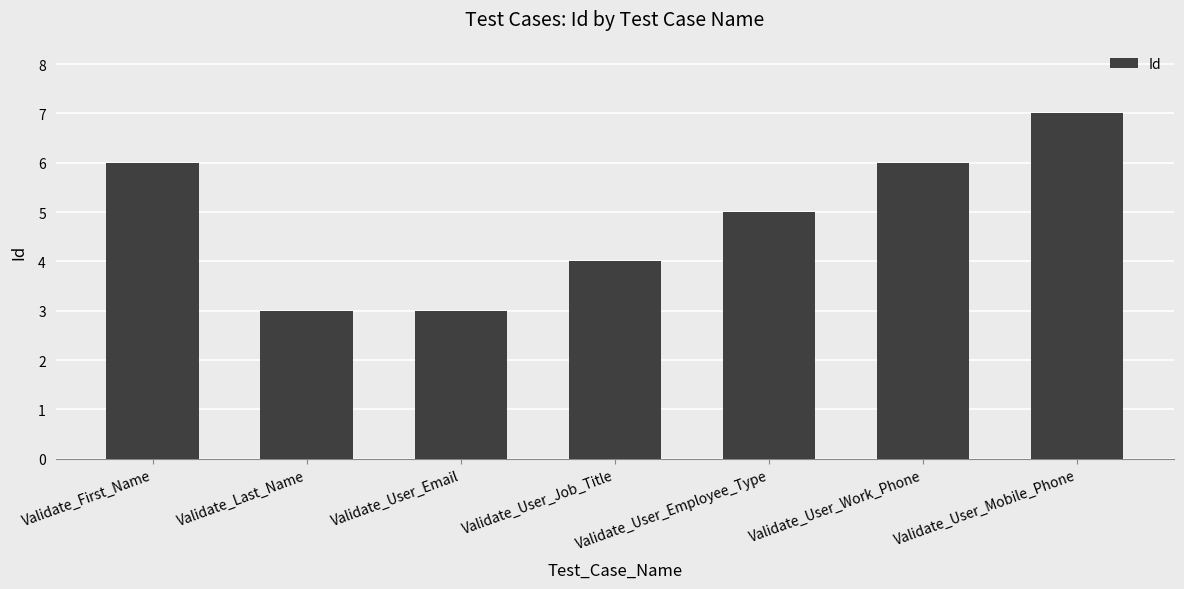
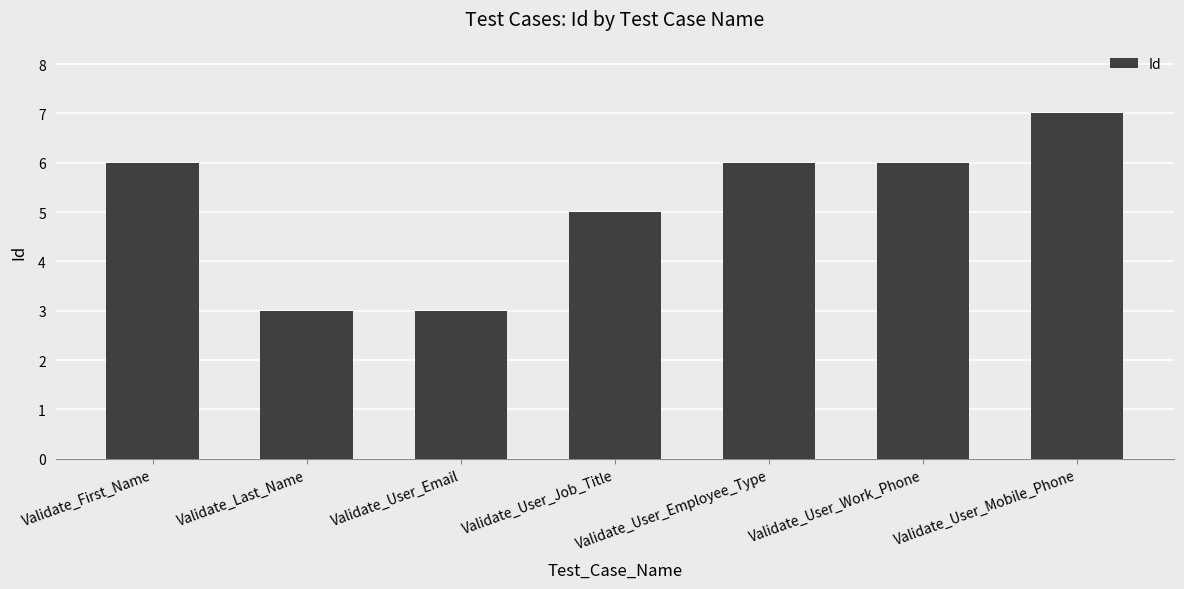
  {
    "Validate_First_Name": 6,
    "Validate_Last_Name": 3,
    "Validate_User_Email": 3,
-   "Validate_User_Job_Title": 4,
-   "Validate_User_Employee_Type": 5,
+   "Validate_User_Job_Title": 5,
+   "Validate_User_Employee_Type": 6,
    "Validate_User_Work_Phone": 6,
    "Validate_User_Mobile_Phone": 7
  }
